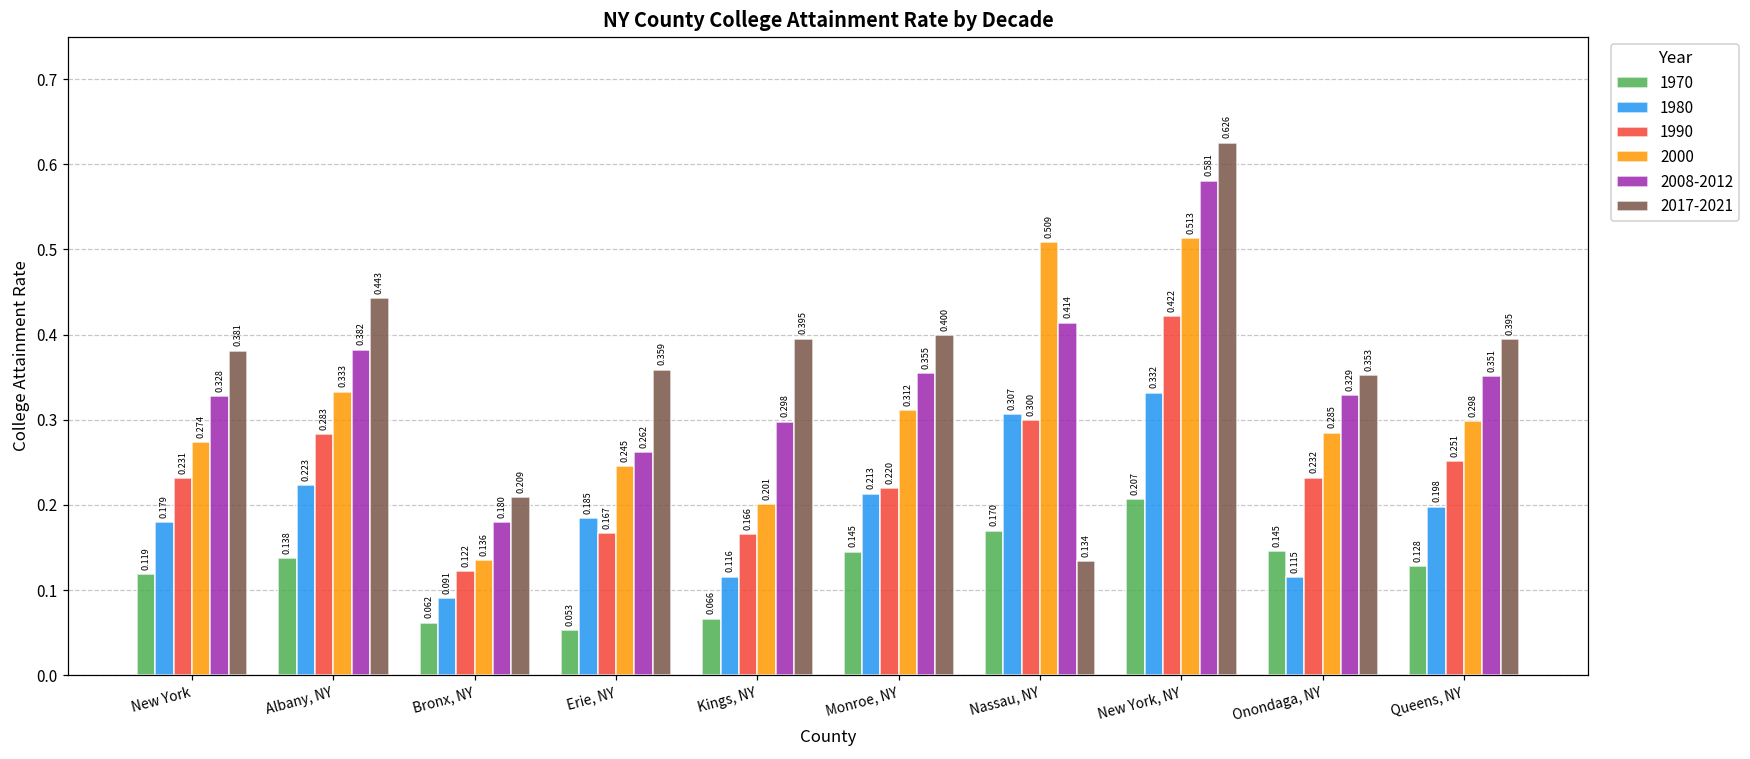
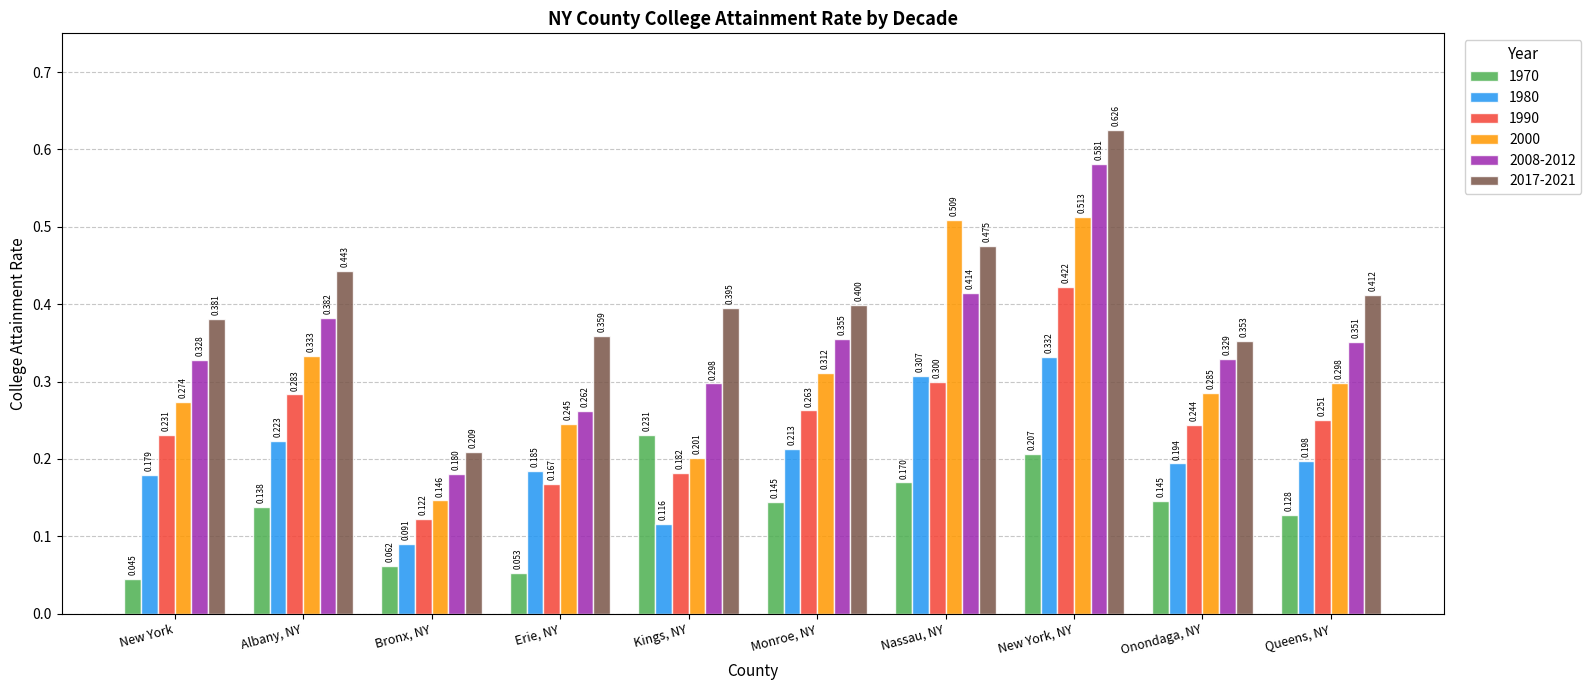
  {
    "1970": {
-     "New York": 0.119,
+     "New York": 0.045,
      "Albany, NY": 0.138,
      "Bronx, NY": 0.062,
      "Erie, NY": 0.053,
-     "Kings, NY": 0.066,
+     "Kings, NY": 0.231,
      "Monroe, NY": 0.145,
      "Nassau, NY": 0.170,
      "New York, NY": 0.207,
      "Onondaga, NY": 0.145,
      "Queens, NY": 0.128
    },
    "1980": {
      "New York": 0.179,
      "Albany, NY": 0.223,
      "Bronx, NY": 0.091,
      "Erie, NY": 0.185,
      "Kings, NY": 0.116,
      "Monroe, NY": 0.213,
      "Nassau, NY": 0.307,
      "New York, NY": 0.332,
-     "Onondaga, NY": 0.115,
+     "Onondaga, NY": 0.194,
      "Queens, NY": 0.198
    },
    "1990": {
      "New York": 0.231,
      "Albany, NY": 0.283,
      "Bronx, NY": 0.122,
      "Erie, NY": 0.167,
-     "Kings, NY": 0.166,
-     "Monroe, NY": 0.220,
+     "Kings, NY": 0.182,
+     "Monroe, NY": 0.263,
      "Nassau, NY": 0.300,
      "New York, NY": 0.422,
-     "Onondaga, NY": 0.232,
+     "Onondaga, NY": 0.244,
      "Queens, NY": 0.251
    },
    "2000": {
      "New York": 0.274,
      "Albany, NY": 0.333,
-     "Bronx, NY": 0.136,
+     "Bronx, NY": 0.146,
      "Erie, NY": 0.245,
      "Kings, NY": 0.201,
      "Monroe, NY": 0.312,
      "Nassau, NY": 0.509,
      "New York, NY": 0.513,
      "Onondaga, NY": 0.285,
      "Queens, NY": 0.298
    },
    "2008-2012": {
      "New York": 0.328,
      "Albany, NY": 0.382,
      "Bronx, NY": 0.180,
      "Erie, NY": 0.262,
      "Kings, NY": 0.298,
      "Monroe, NY": 0.355,
      "Nassau, NY": 0.414,
      "New York, NY": 0.581,
      "Onondaga, NY": 0.329,
      "Queens, NY": 0.351
    },
    "2017-2021": {
      "New York": 0.381,
      "Albany, NY": 0.443,
      "Bronx, NY": 0.209,
      "Erie, NY": 0.359,
      "Kings, NY": 0.395,
      "Monroe, NY": 0.400,
-     "Nassau, NY": 0.134,
+     "Nassau, NY": 0.475,
      "New York, NY": 0.626,
      "Onondaga, NY": 0.353,
-     "Queens, NY": 0.395
+     "Queens, NY": 0.412
    }
  }
